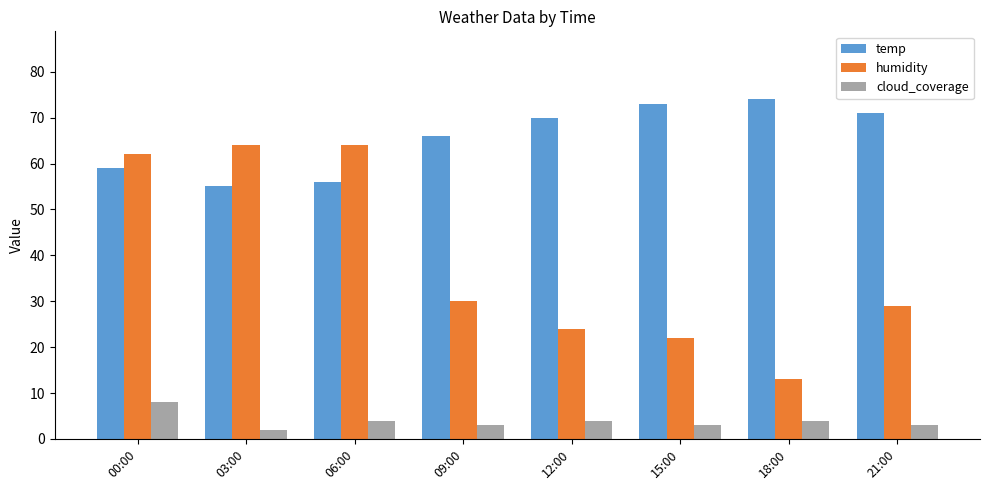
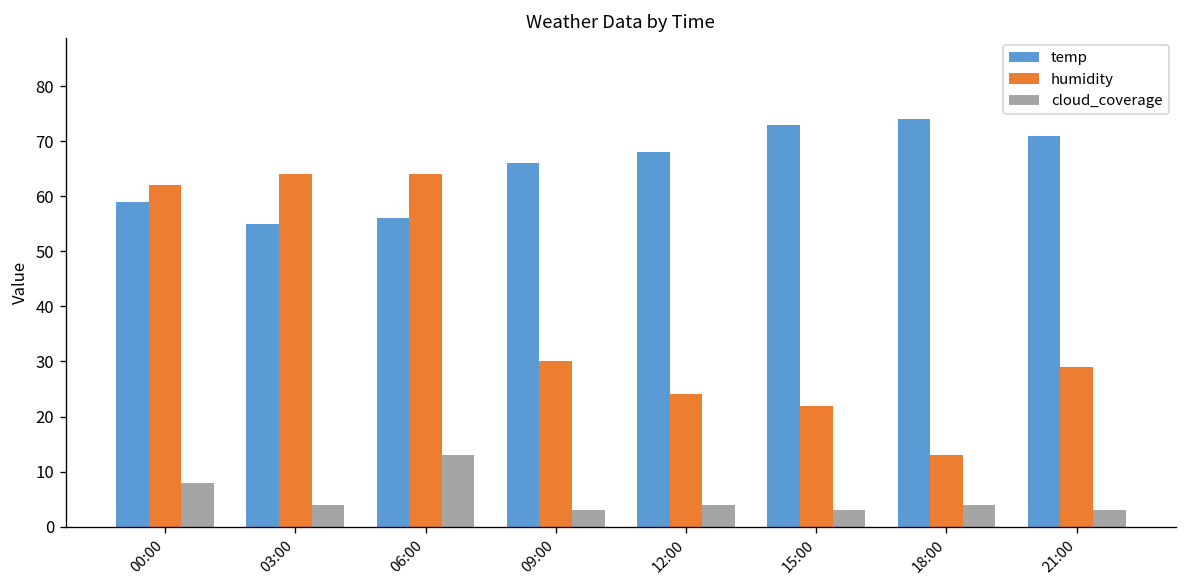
  {
    "temp": {
      "00:00": 59,
      "03:00": 55,
      "06:00": 56,
      "09:00": 66,
-     "12:00": 70,
+     "12:00": 68,
      "15:00": 73,
      "18:00": 74,
      "21:00": 71
    },
    "humidity": {
      "00:00": 62,
      "03:00": 64,
      "06:00": 64,
      "09:00": 30,
      "12:00": 24,
      "15:00": 22,
      "18:00": 13,
      "21:00": 29
    },
    "cloud_coverage": {
      "00:00": 8,
-     "03:00": 2,
-     "06:00": 4,
+     "03:00": 4,
+     "06:00": 13,
      "09:00": 3,
      "12:00": 4,
      "15:00": 3,
      "18:00": 4,
      "21:00": 3
    }
  }
